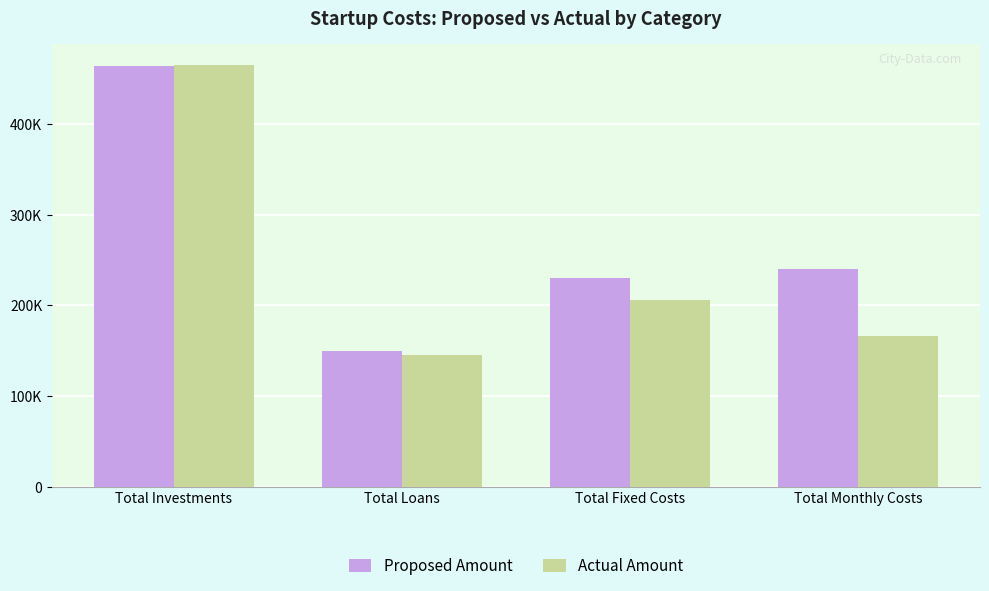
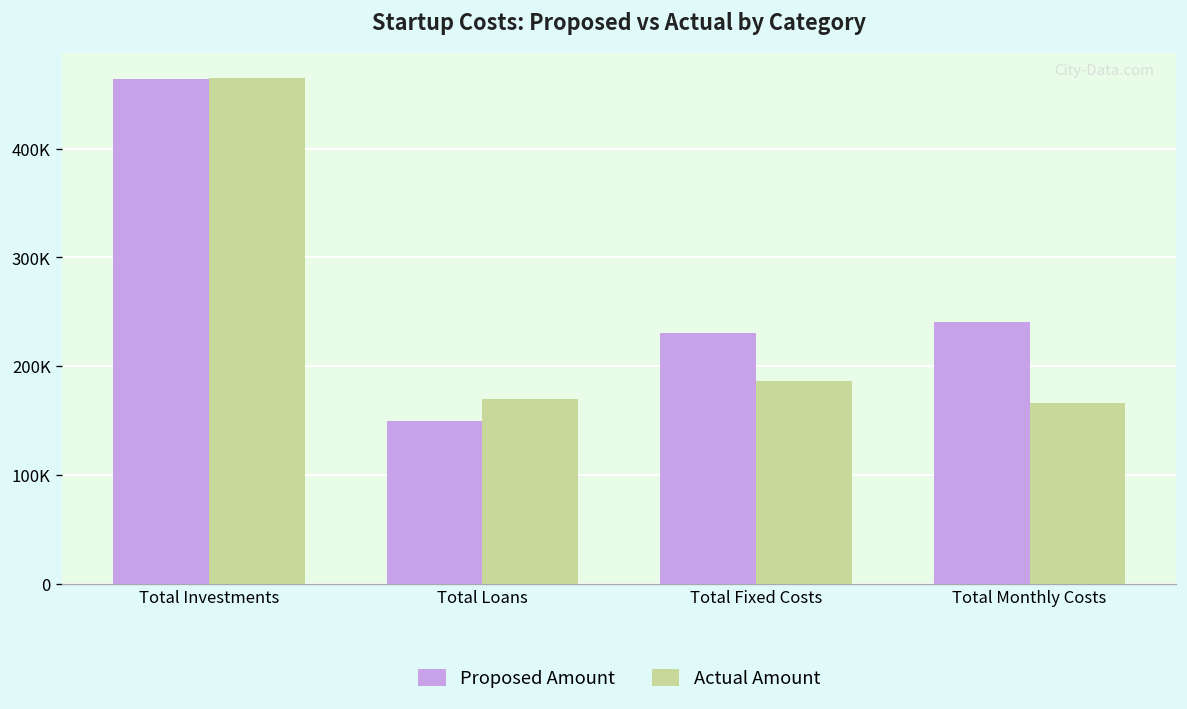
  {
    "Proposed Amount": {
      "Total Investments": 460000,
      "Total Loans": 150000,
      "Total Fixed Costs": 230000,
      "Total Monthly Costs": 240000
    },
    "Actual Amount": {
      "Total Investments": 470000,
-     "Total Loans": 150000,
-     "Total Fixed Costs": 210000,
+     "Total Loans": 170000,
+     "Total Fixed Costs": 190000,
      "Total Monthly Costs": 170000
    }
  }
